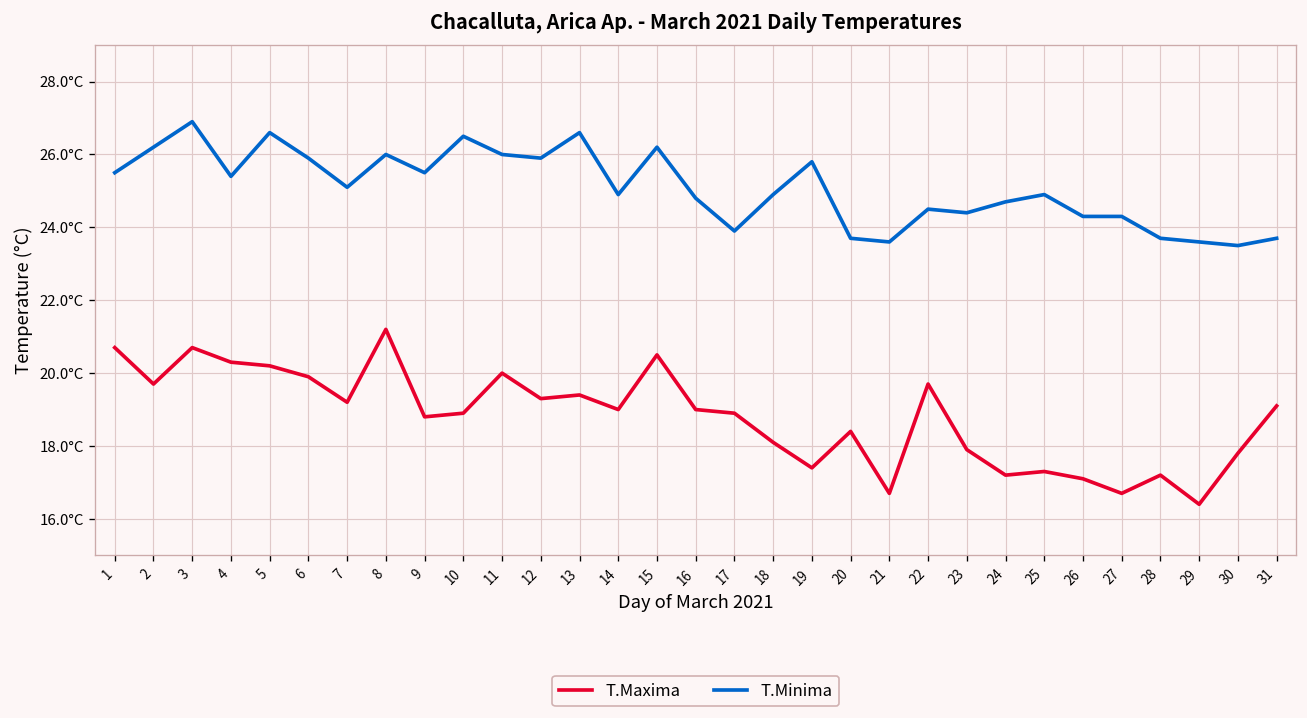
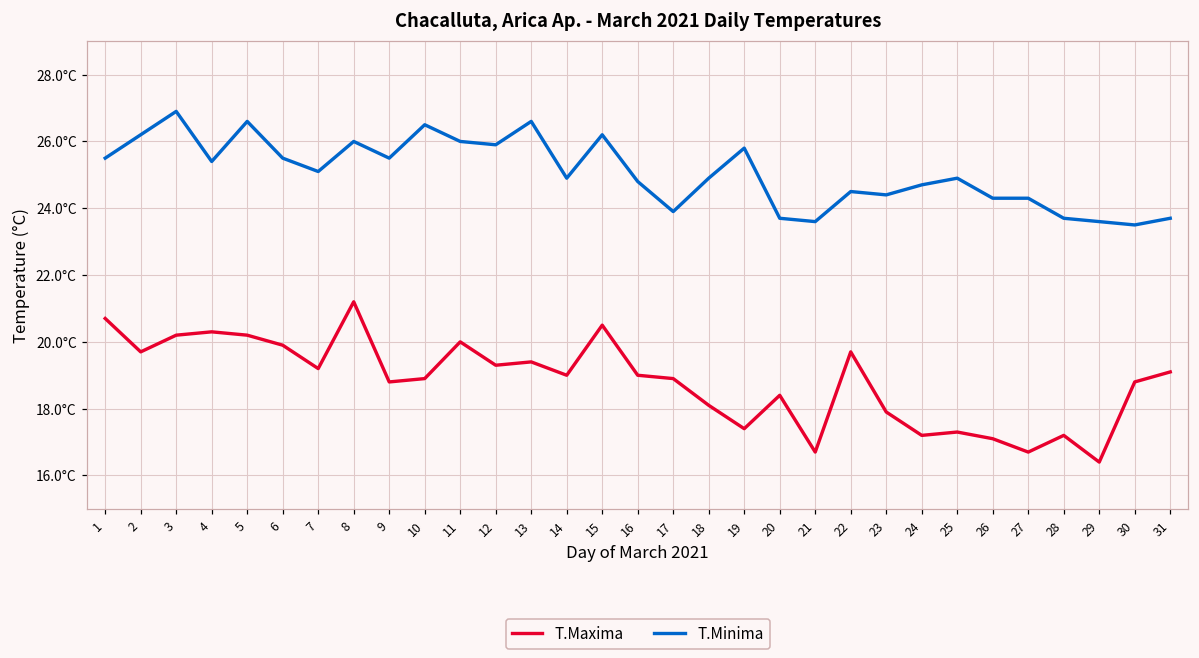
  {
    "T.Maxima": {
      "1": "20.7°C",
      "2": "19.7°C",
-     "3": "20.7°C",
+     "3": "20.2°C",
      "4": "20.3°C",
      "5": "20.2°C",
      "6": "19.9°C",
      "7": "19.2°C",
      "8": "21.2°C",
      "9": "18.8°C",
      "10": "18.9°C",
      "11": "20.0°C",
      "12": "19.3°C",
      "13": "19.4°C",
      "14": "19.0°C",
      "15": "20.5°C",
      "16": "19.0°C",
      "17": "18.9°C",
      "18": "18.1°C",
      "19": "17.4°C",
      "20": "18.4°C",
      "21": "16.7°C",
      "22": "19.7°C",
      "23": "17.9°C",
      "24": "17.2°C",
      "25": "17.3°C",
      "26": "17.1°C",
      "27": "16.7°C",
      "28": "17.2°C",
      "29": "16.4°C",
-     "30": "17.8°C",
+     "30": "18.8°C",
      "31": "19.1°C"
    },
    "T.Minima": {
      "1": "25.5°C",
      "2": "26.2°C",
      "3": "26.9°C",
      "4": "25.4°C",
      "5": "26.6°C",
-     "6": "25.9°C",
+     "6": "25.5°C",
      "7": "25.1°C",
      "8": "26.0°C",
      "9": "25.5°C",
      "10": "26.5°C",
      "11": "26.0°C",
      "12": "25.9°C",
      "13": "26.6°C",
      "14": "24.9°C",
      "15": "26.2°C",
      "16": "24.8°C",
      "17": "23.9°C",
      "18": "24.9°C",
      "19": "25.8°C",
      "20": "23.7°C",
      "21": "23.6°C",
      "22": "24.5°C",
      "23": "24.4°C",
      "24": "24.7°C",
      "25": "24.9°C",
      "26": "24.3°C",
      "27": "24.3°C",
      "28": "23.7°C",
      "29": "23.6°C",
      "30": "23.5°C",
      "31": "23.7°C"
    }
  }
